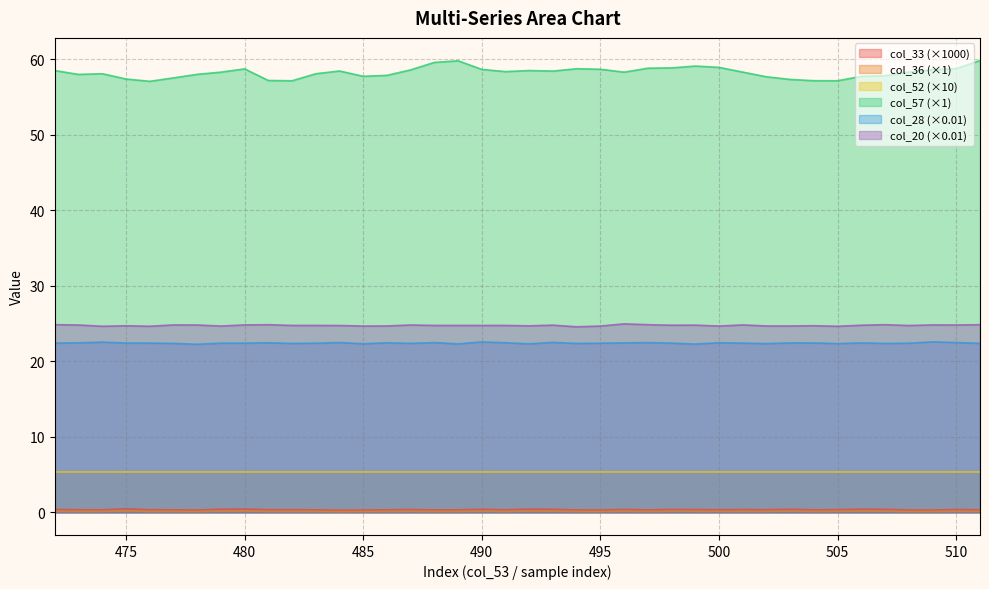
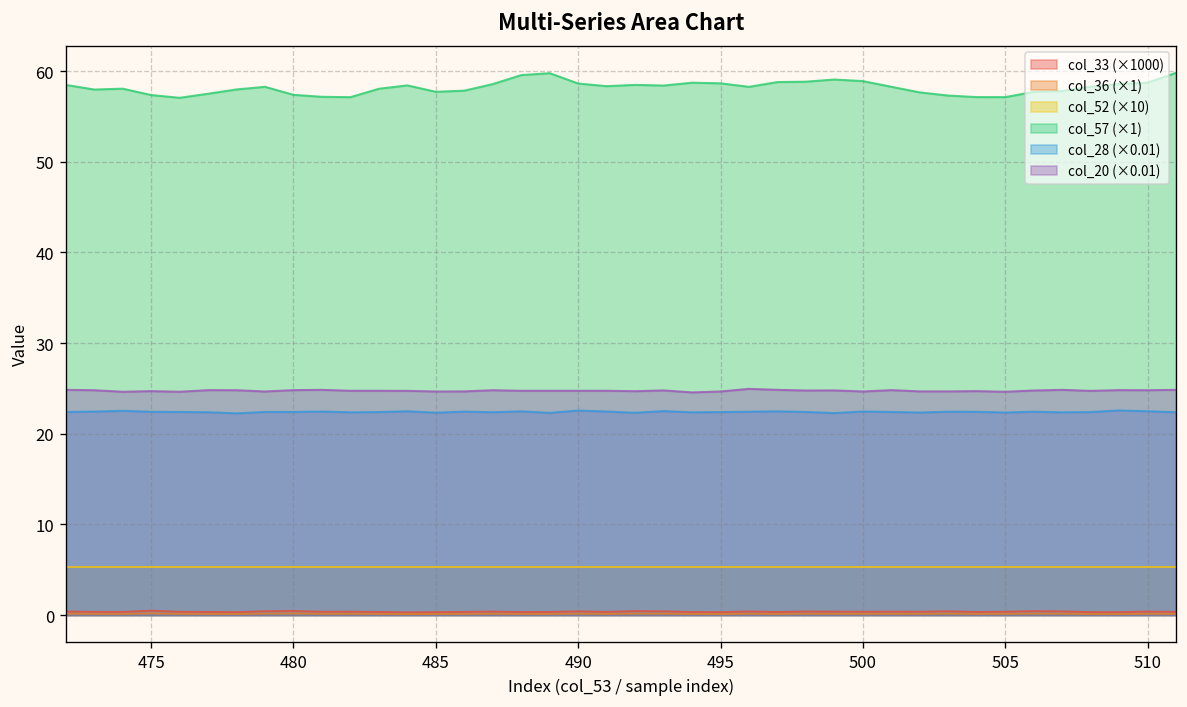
  {
    "col_57 (×1)": {
      "475": 57,
-     "480": 59,
+     "480": 57,
      "485": 58,
      "490": 59,
      "495": 59,
      "500": 59,
      "505": 57
    },
    "col_28 (×0.01)": {
      "475": 22,
      "480": 22,
      "485": 22,
      "490": 23,
      "495": 22,
      "500": 22,
      "505": 22,
      "510": 22
    },
    "col_20 (×0.01)": {
      "475": 25,
      "480": 25,
      "485": 25,
      "490": 25,
      "495": 25,
      "500": 25,
      "505": 25,
      "510": 25
    }
  }
